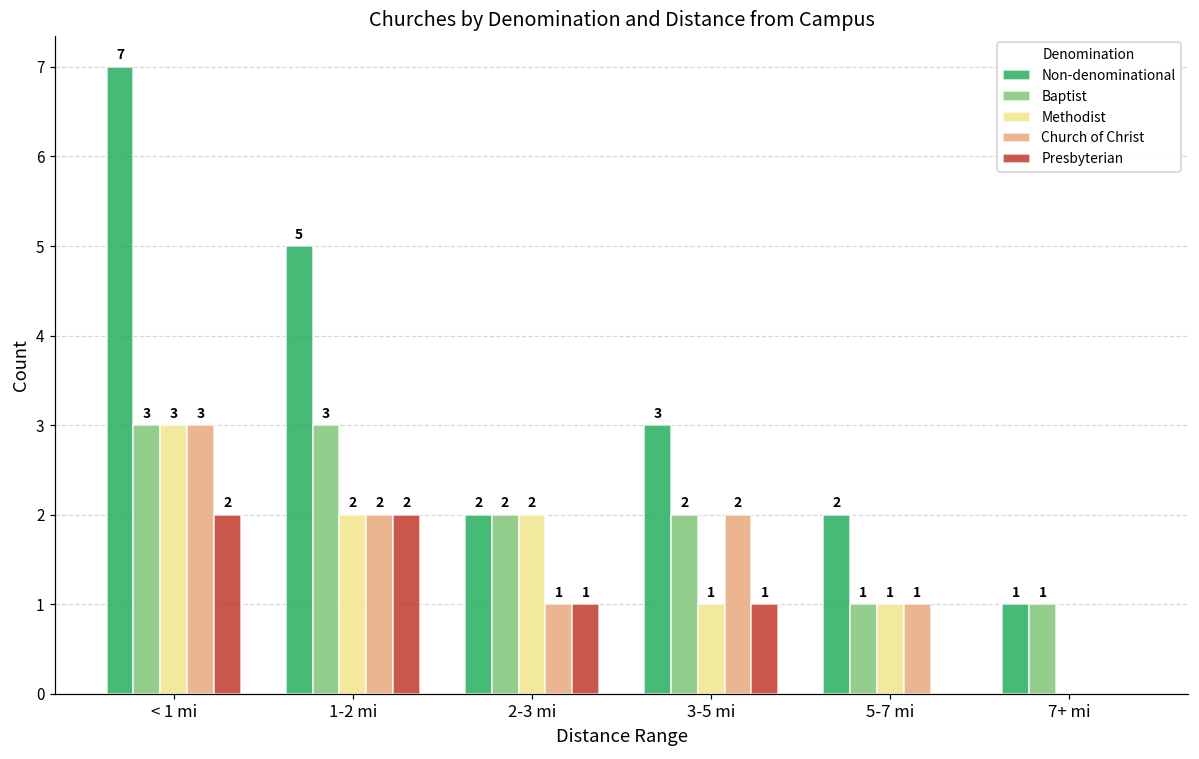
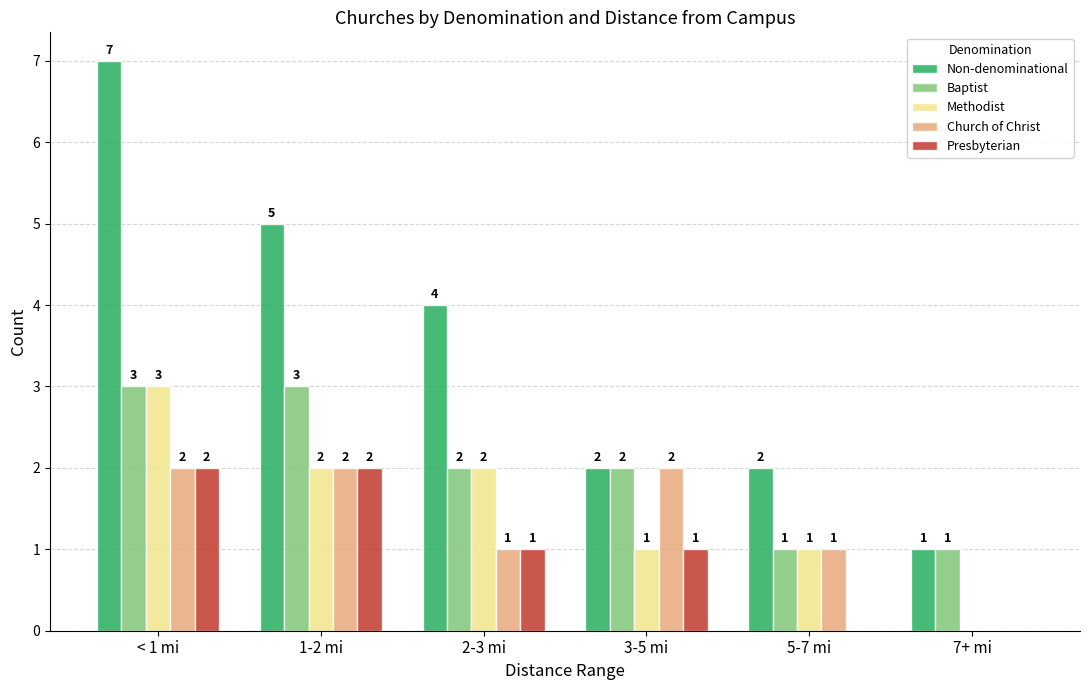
  {
    "Non-denominational": {
      "< 1 mi": 7,
      "1-2 mi": 5,
-     "2-3 mi": 2,
-     "3-5 mi": 3,
+     "2-3 mi": 4,
+     "3-5 mi": 2,
      "5-7 mi": 2,
      "7+ mi": 1
    },
    "Baptist": {
      "< 1 mi": 3,
      "1-2 mi": 3,
      "2-3 mi": 2,
      "3-5 mi": 2,
      "5-7 mi": 1,
      "7+ mi": 1
    },
    "Methodist": {
      "< 1 mi": 3,
      "1-2 mi": 2,
      "2-3 mi": 2,
      "3-5 mi": 1,
      "5-7 mi": 1
    },
    "Church of Christ": {
-     "< 1 mi": 3,
+     "< 1 mi": 2,
      "1-2 mi": 2,
      "2-3 mi": 1,
      "3-5 mi": 2,
      "5-7 mi": 1
    },
    "Presbyterian": {
      "< 1 mi": 2,
      "1-2 mi": 2,
      "2-3 mi": 1,
      "3-5 mi": 1
    }
  }
